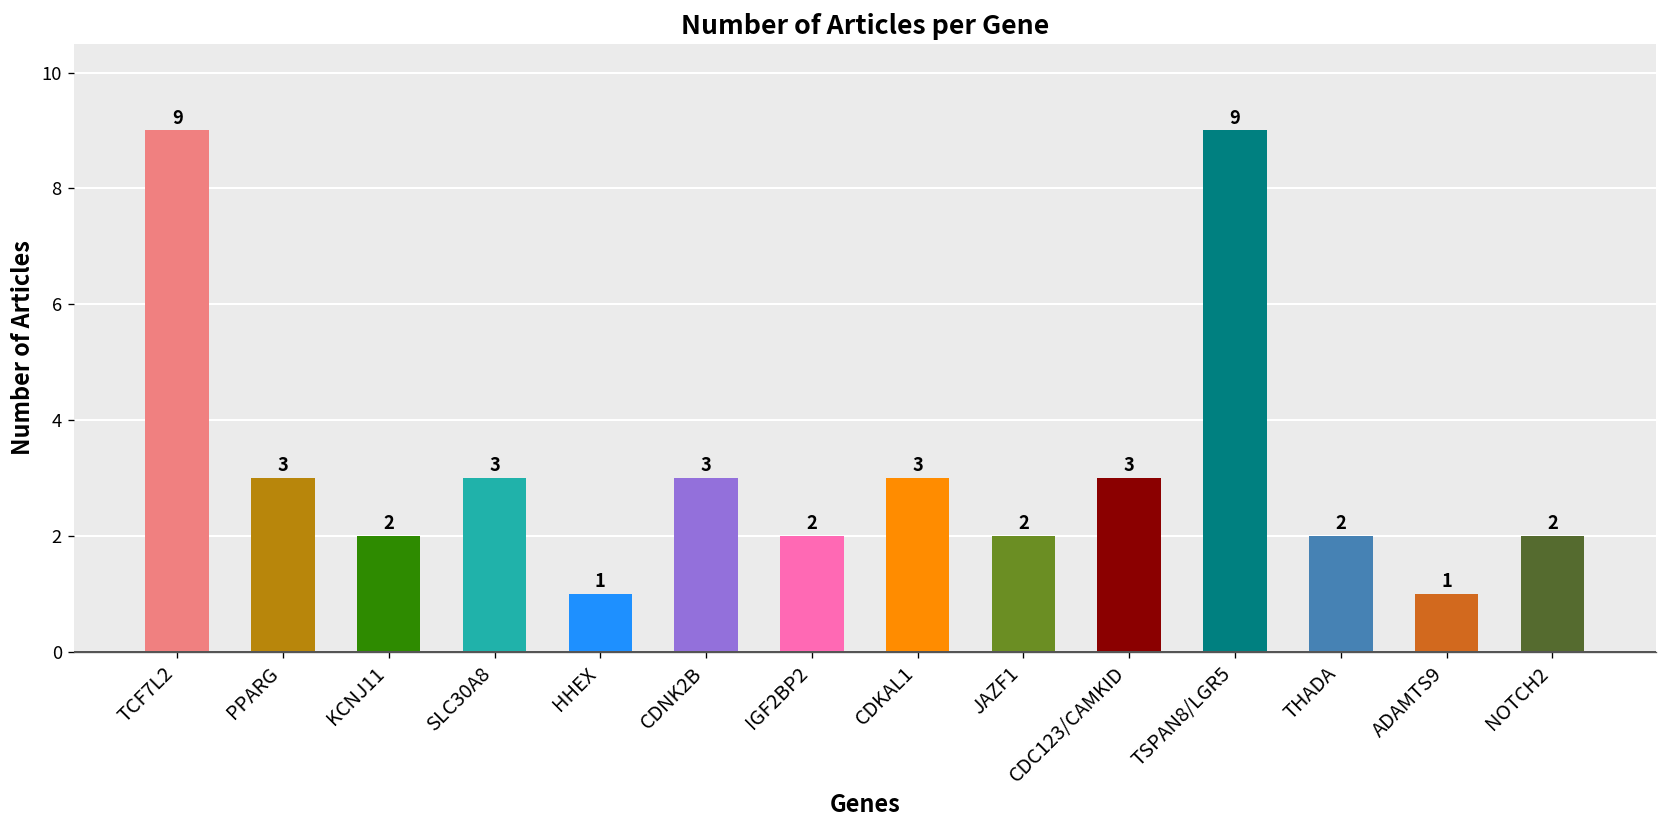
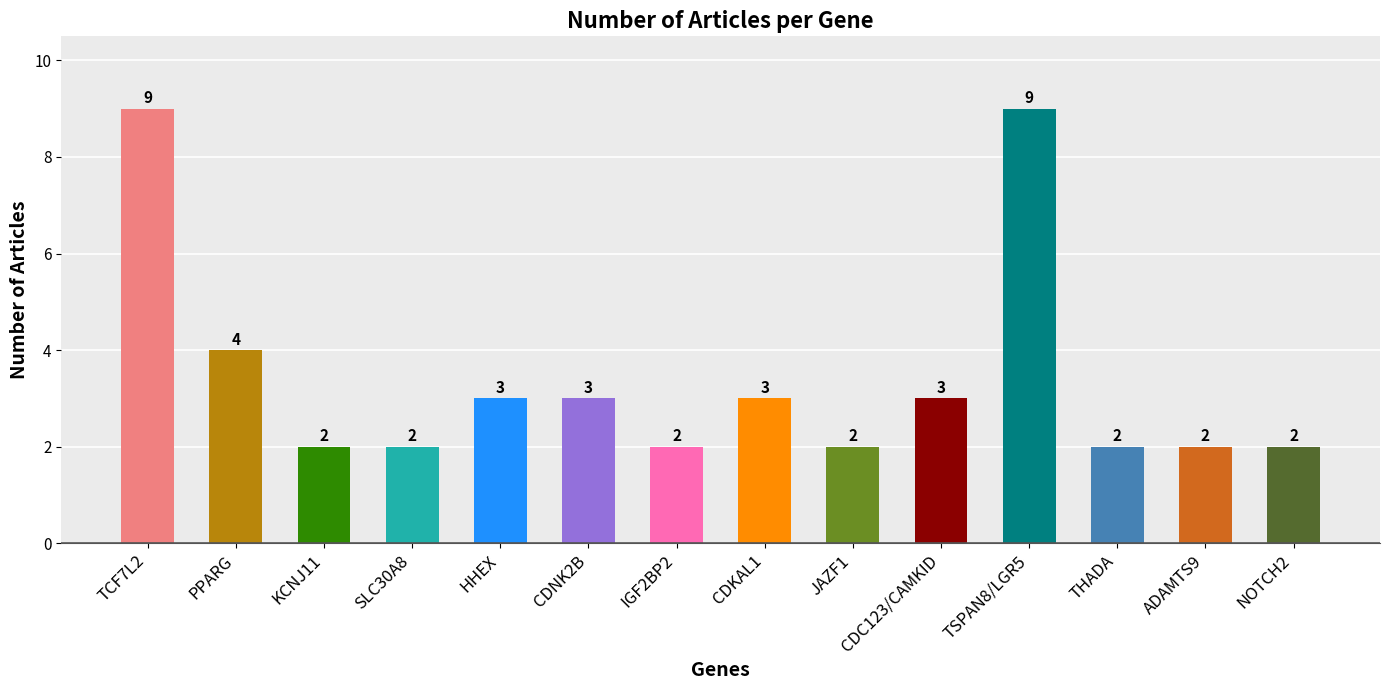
  {
    "TCF7L2": 9,
-   "PPARG": 3,
+   "PPARG": 4,
    "KCNJ11": 2,
-   "SLC30A8": 3,
-   "HHEX": 1,
+   "SLC30A8": 2,
+   "HHEX": 3,
    "CDNK2B": 3,
    "IGF2BP2": 2,
    "CDKAL1": 3,
    "JAZF1": 2,
    "CDC123/CAMKID": 3,
    "TSPAN8/LGR5": 9,
    "THADA": 2,
-   "ADAMTS9": 1,
+   "ADAMTS9": 2,
    "NOTCH2": 2
  }
